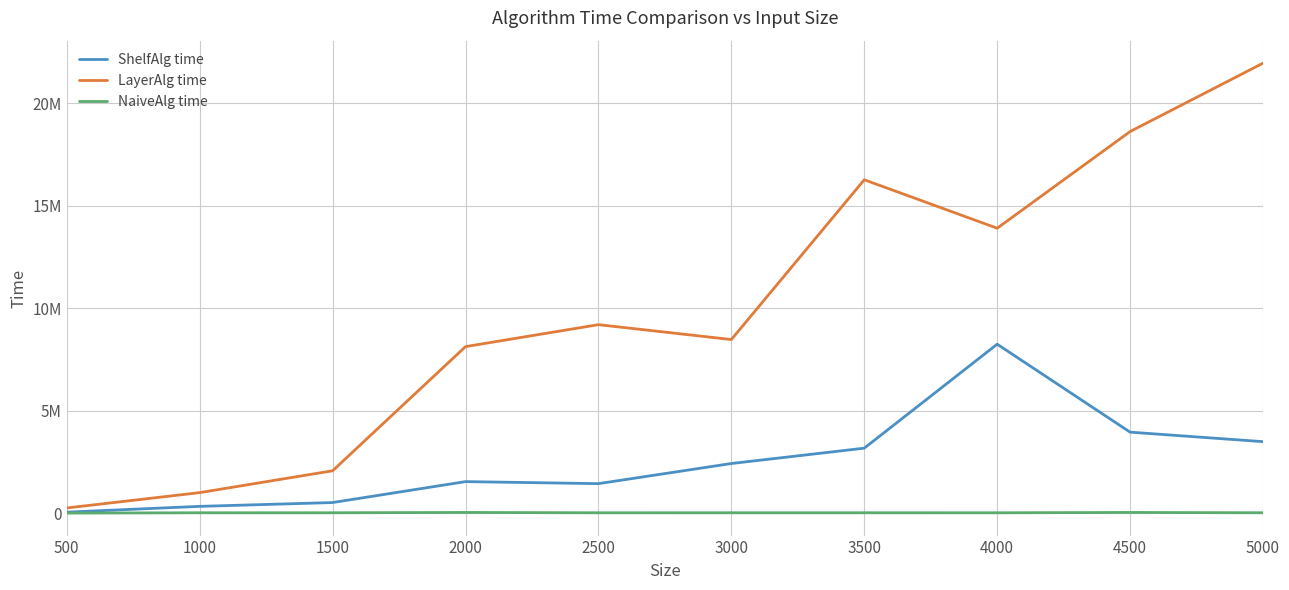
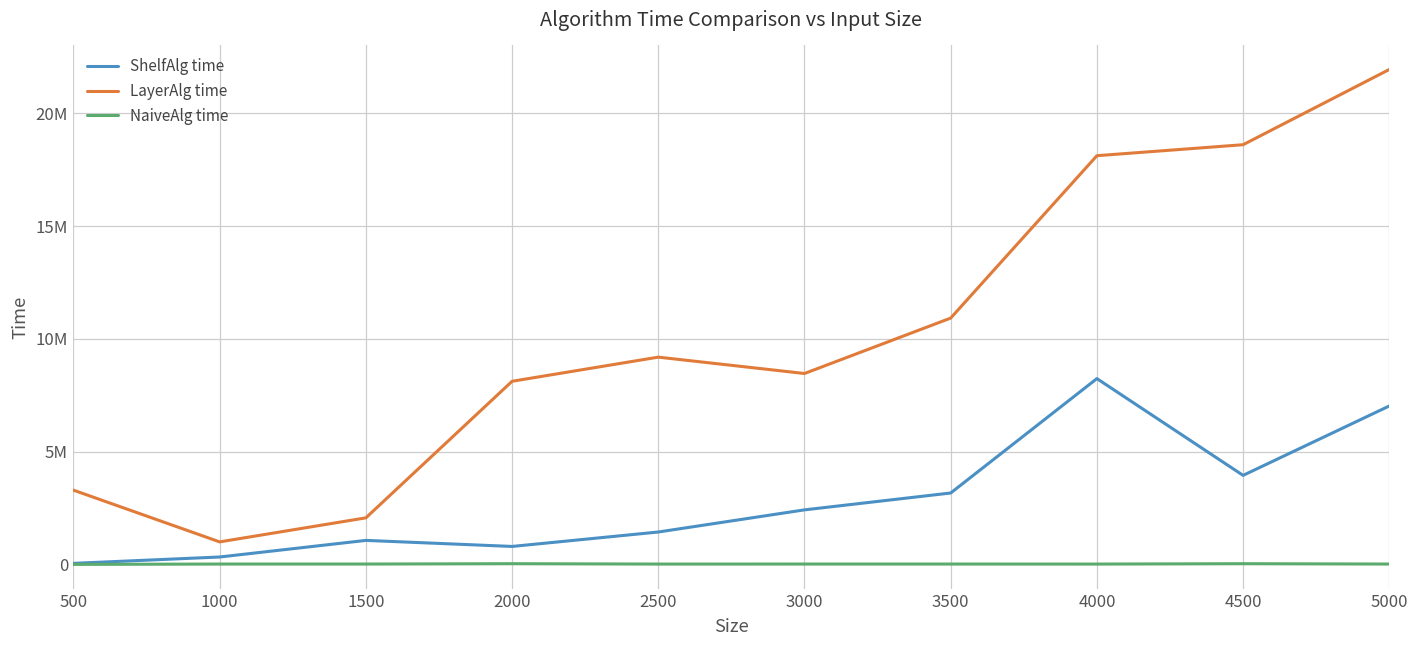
  {
    "ShelfAlg time": {
      "1000": 300000,
-     "1500": 500000,
-     "2000": 1500000,
+     "1500": 1100000,
+     "2000": 800000,
      "2500": 1400000,
      "3000": 2400000,
      "3500": 3200000,
      "4000": 8200000,
      "4500": 3900000,
-     "5000": 3500000
+     "5000": 7000000
    },
    "LayerAlg time": {
-     "500": 300000,
+     "500": 3300000,
      "1000": 1000000,
      "1500": 2100000,
      "2000": 8100000,
      "2500": 9200000,
      "3000": 8500000,
-     "3500": 16300000,
-     "4000": 13900000,
+     "3500": 10900000,
+     "4000": 18100000,
      "4500": 18600000,
      "5000": 21900000
    },
    "NaiveAlg time": {
      "1000": 0,
      "1500": 0,
      "2000": 0,
      "2500": 0,
      "3000": 0,
      "3500": 0,
      "4000": 0,
      "4500": 0,
      "5000": 0
    }
  }
